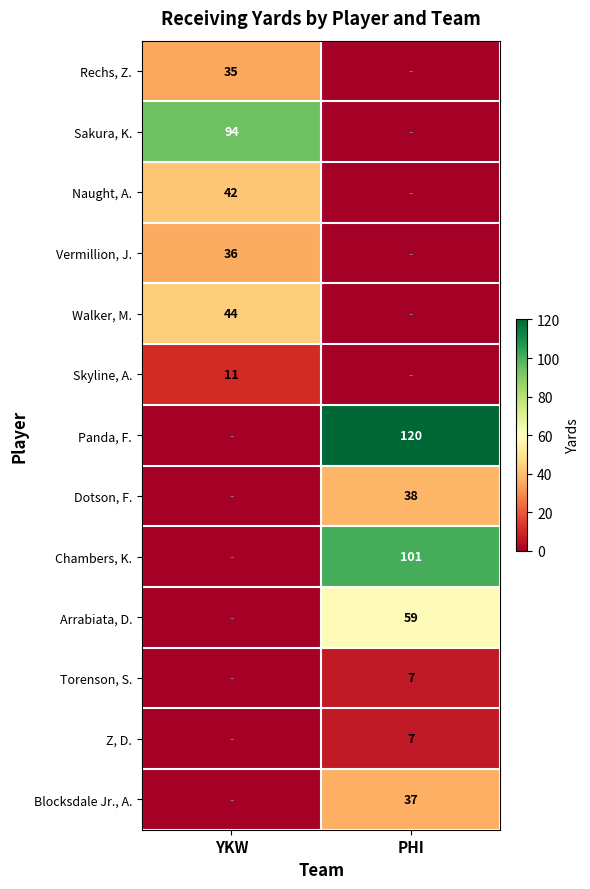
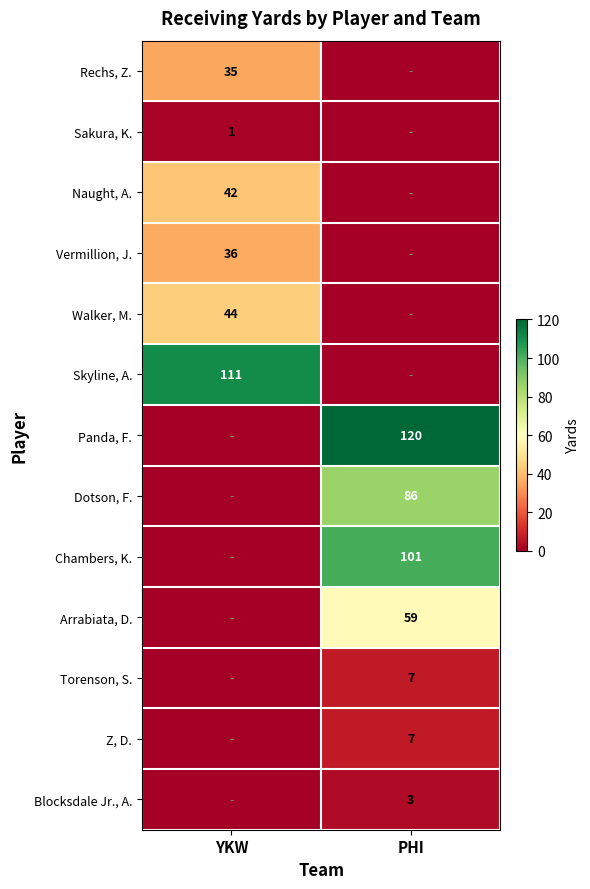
  {
    "Rechs, Z.": {
      "YKW": 35
    },
    "Sakura, K.": {
-     "YKW": 94
+     "YKW": 1
    },
    "Naught, A.": {
      "YKW": 42
    },
    "Vermillion, J.": {
      "YKW": 36
    },
    "Walker, M.": {
      "YKW": 44
    },
    "Skyline, A.": {
-     "YKW": 11
+     "YKW": 111
    },
    "Panda, F.": {
      "PHI": 120
    },
    "Dotson, F.": {
-     "PHI": 38
+     "PHI": 86
    },
    "Chambers, K.": {
      "PHI": 101
    },
    "Arrabiata, D.": {
      "PHI": 59
    },
    "Torenson, S.": {
      "PHI": 7
    },
    "Z, D.": {
      "PHI": 7
    },
    "Blocksdale Jr., A.": {
-     "PHI": 37
+     "PHI": 3
    }
  }
